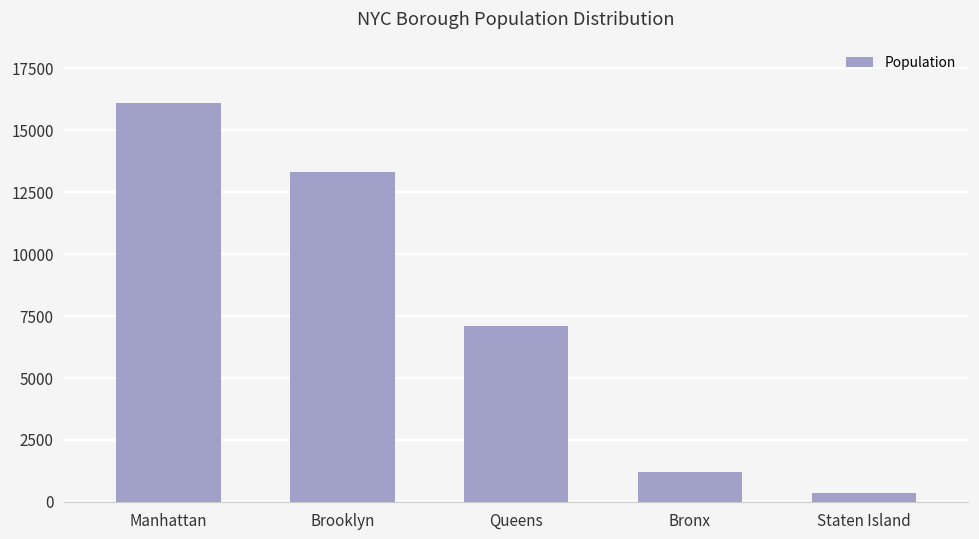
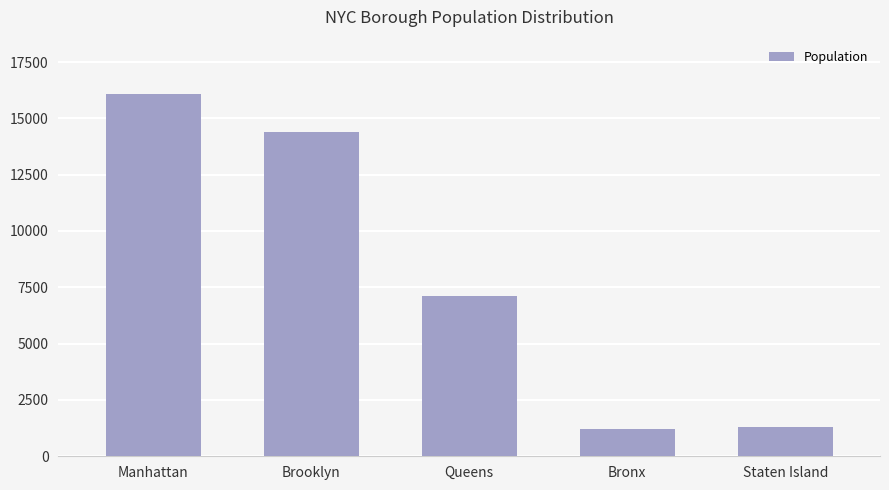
  {
    "Manhattan": 16100,
-   "Brooklyn": 13300,
+   "Brooklyn": 14400,
    "Queens": 7100,
    "Bronx": 1200,
-   "Staten Island": 400
+   "Staten Island": 1300
  }
